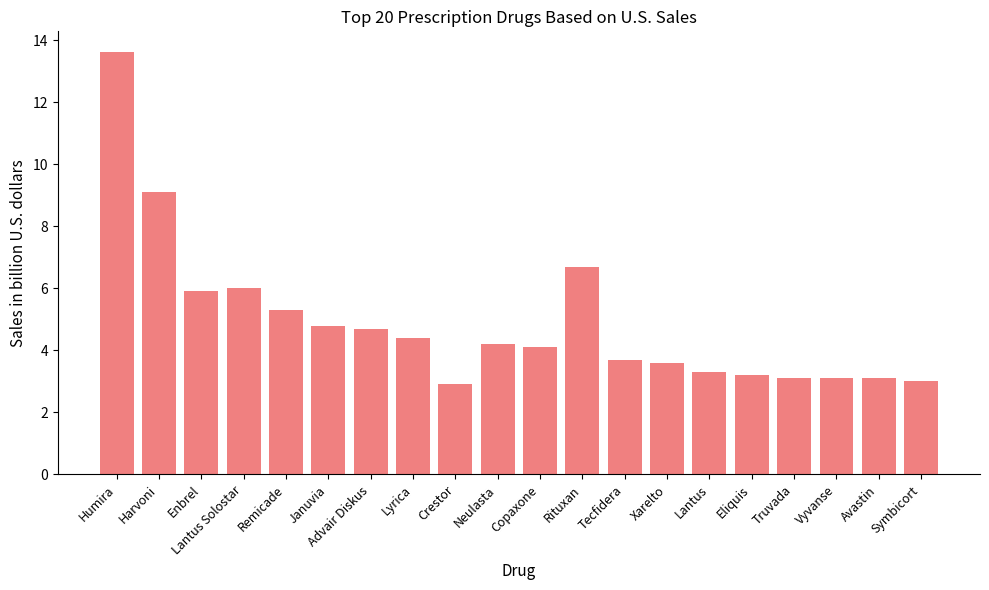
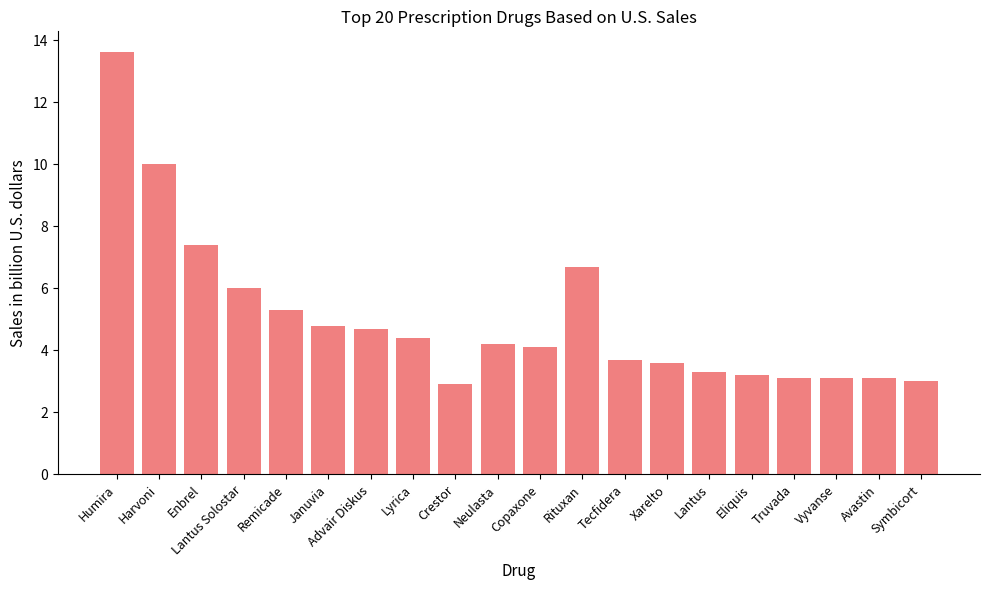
  {
    "Humira": 13.6,
-   "Harvoni": 9.1,
-   "Enbrel": 5.9,
+   "Harvoni": 10.0,
+   "Enbrel": 7.4,
    "Lantus Solostar": 6.0,
    "Remicade": 5.3,
    "Januvia": 4.8,
    "Advair Diskus": 4.7,
    "Lyrica": 4.4,
    "Crestor": 2.9,
    "Neulasta": 4.2,
    "Copaxone": 4.1,
    "Rituxan": 6.7,
    "Tecfidera": 3.7,
    "Xarelto": 3.6,
    "Lantus": 3.3,
    "Eliquis": 3.2,
    "Truvada": 3.1,
    "Vyvanse": 3.1,
    "Avastin": 3.1,
    "Symbicort": 3.0
  }
